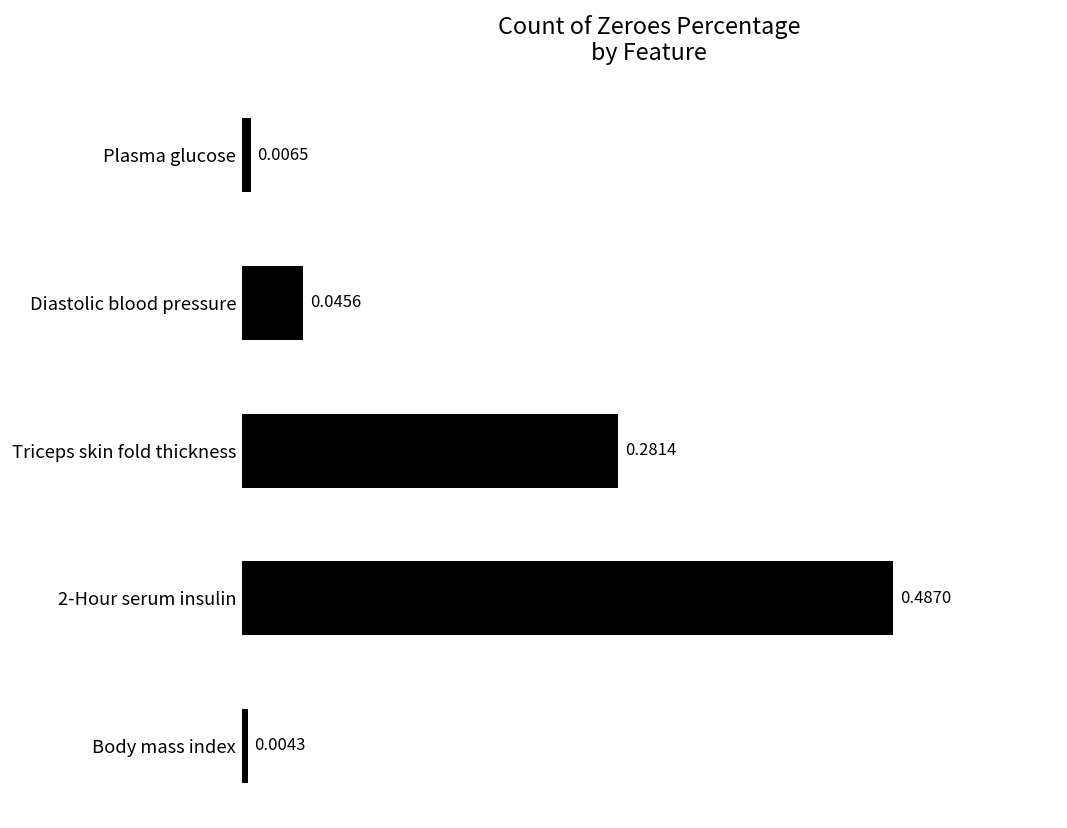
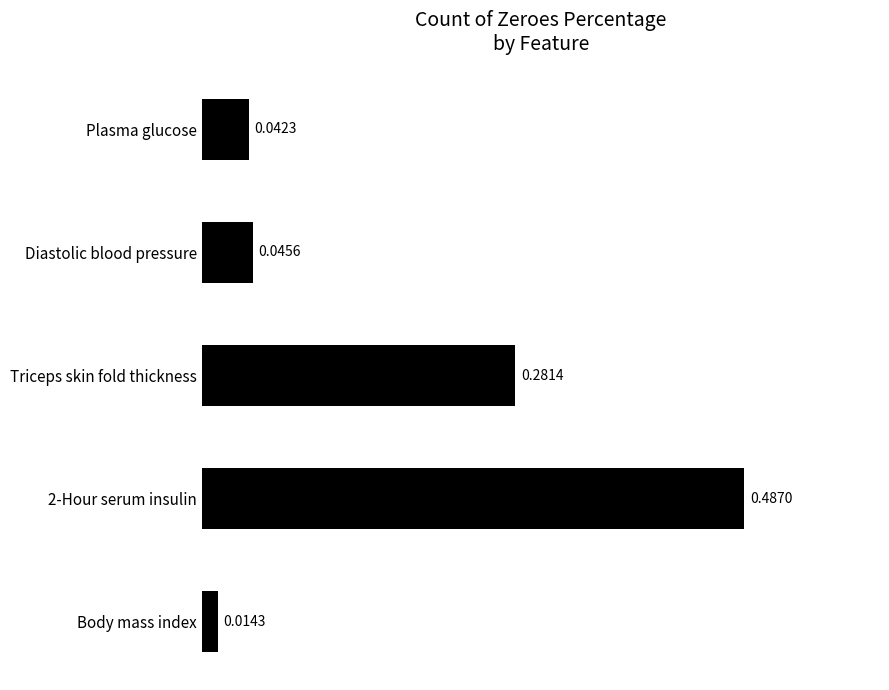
  {
-   "Plasma glucose": 0.0065,
+   "Plasma glucose": 0.0423,
    "Diastolic blood pressure": 0.0456,
    "Triceps skin fold thickness": 0.2814,
    "2-Hour serum insulin": 0.4870,
-   "Body mass index": 0.0043
+   "Body mass index": 0.0143
  }
